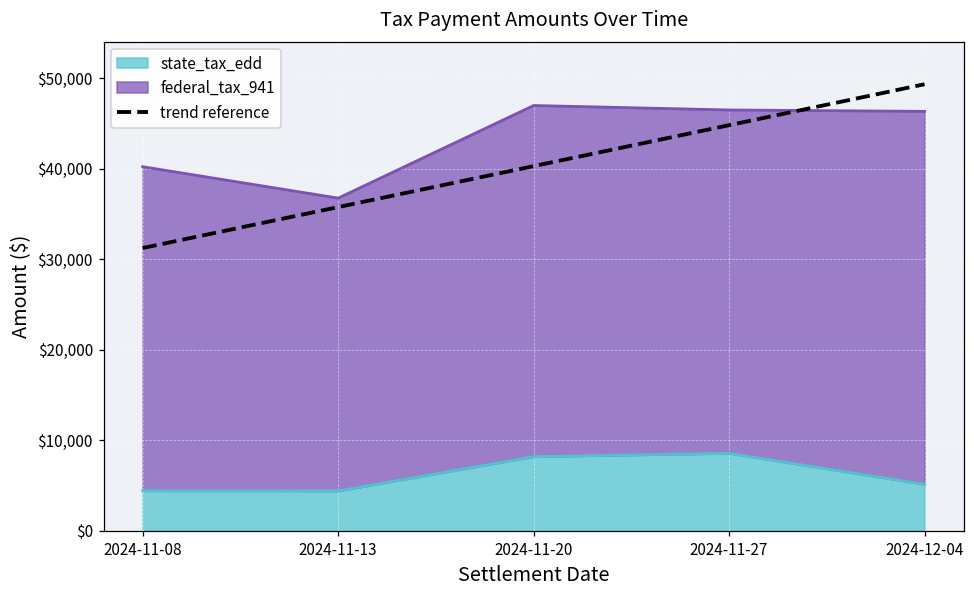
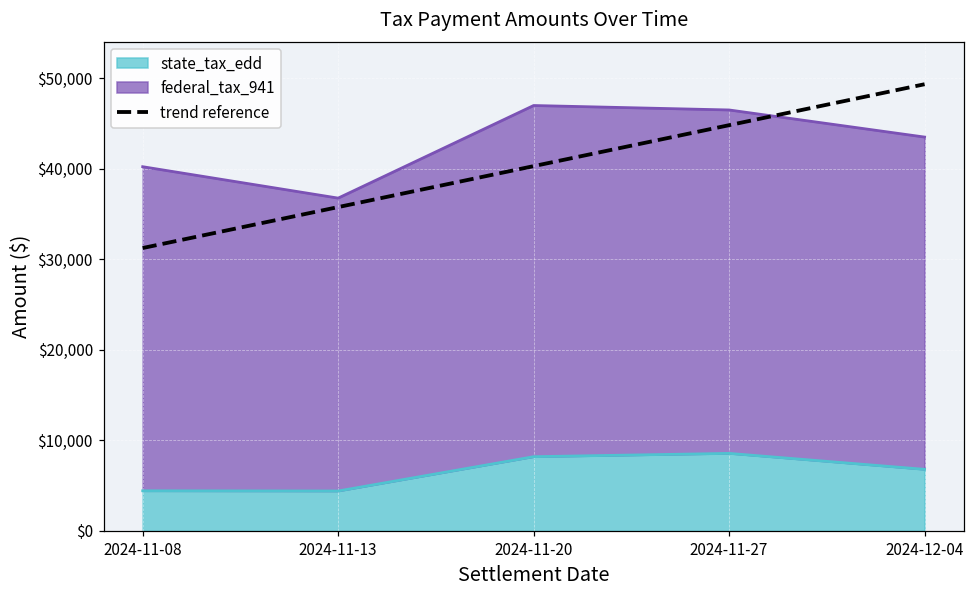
  {
    "state_tax_edd": {
      "2024-11-08": "$4,000",
      "2024-11-13": "$4,000",
      "2024-11-20": "$8,000",
      "2024-11-27": "$9,000",
-     "2024-12-04": "$5,000"
+     "2024-12-04": "$7,000"
    },
    "federal_tax_941": {
      "2024-11-08": "$36,000",
      "2024-11-13": "$32,000",
      "2024-11-20": "$39,000",
      "2024-11-27": "$38,000",
-     "2024-12-04": "$41,000"
+     "2024-12-04": "$37,000"
    },
    "trend reference": {
      "2024-11-08": "$31,000",
      "2024-11-13": "$36,000",
      "2024-11-20": "$40,000",
      "2024-11-27": "$45,000",
      "2024-12-04": "$49,000"
    }
  }
